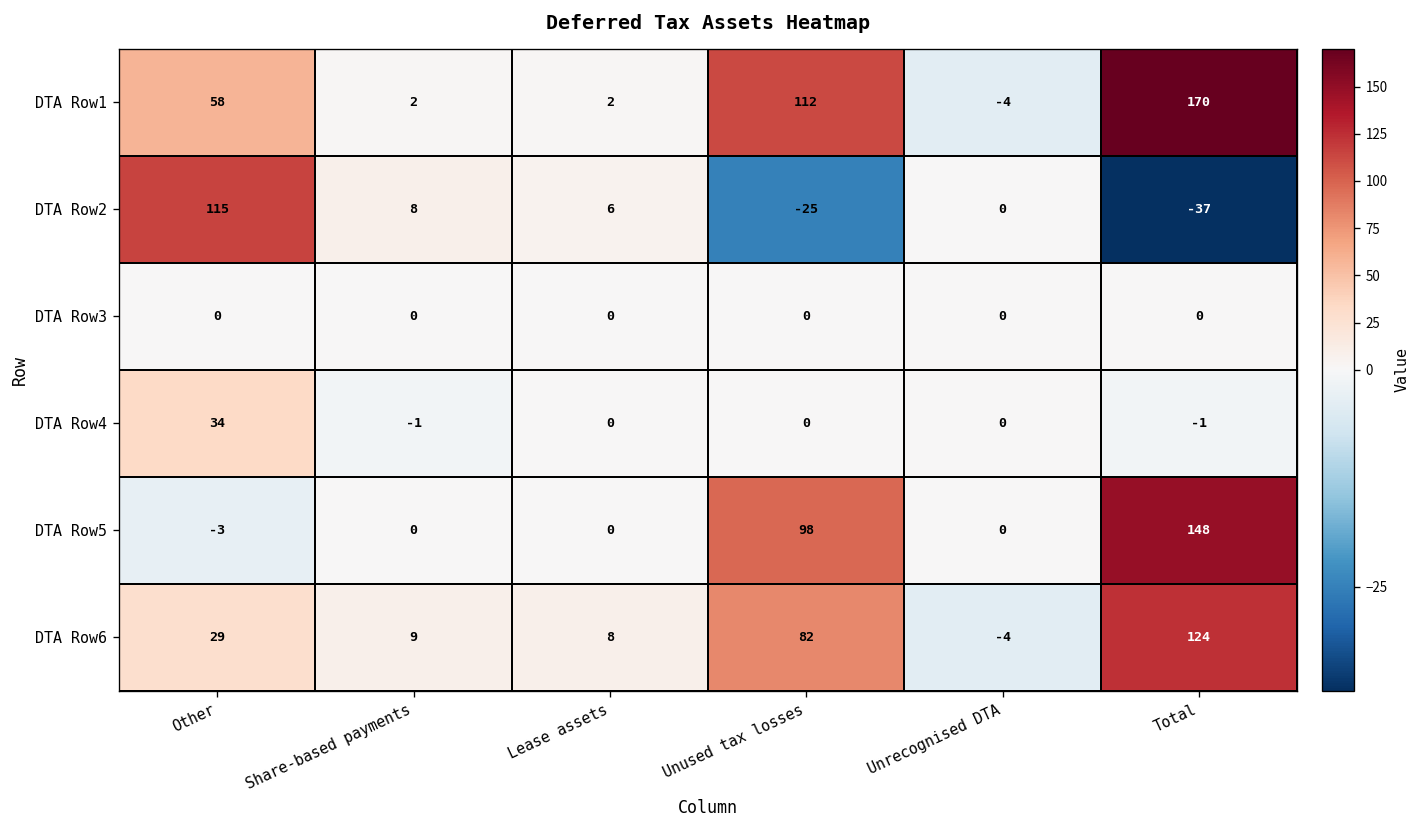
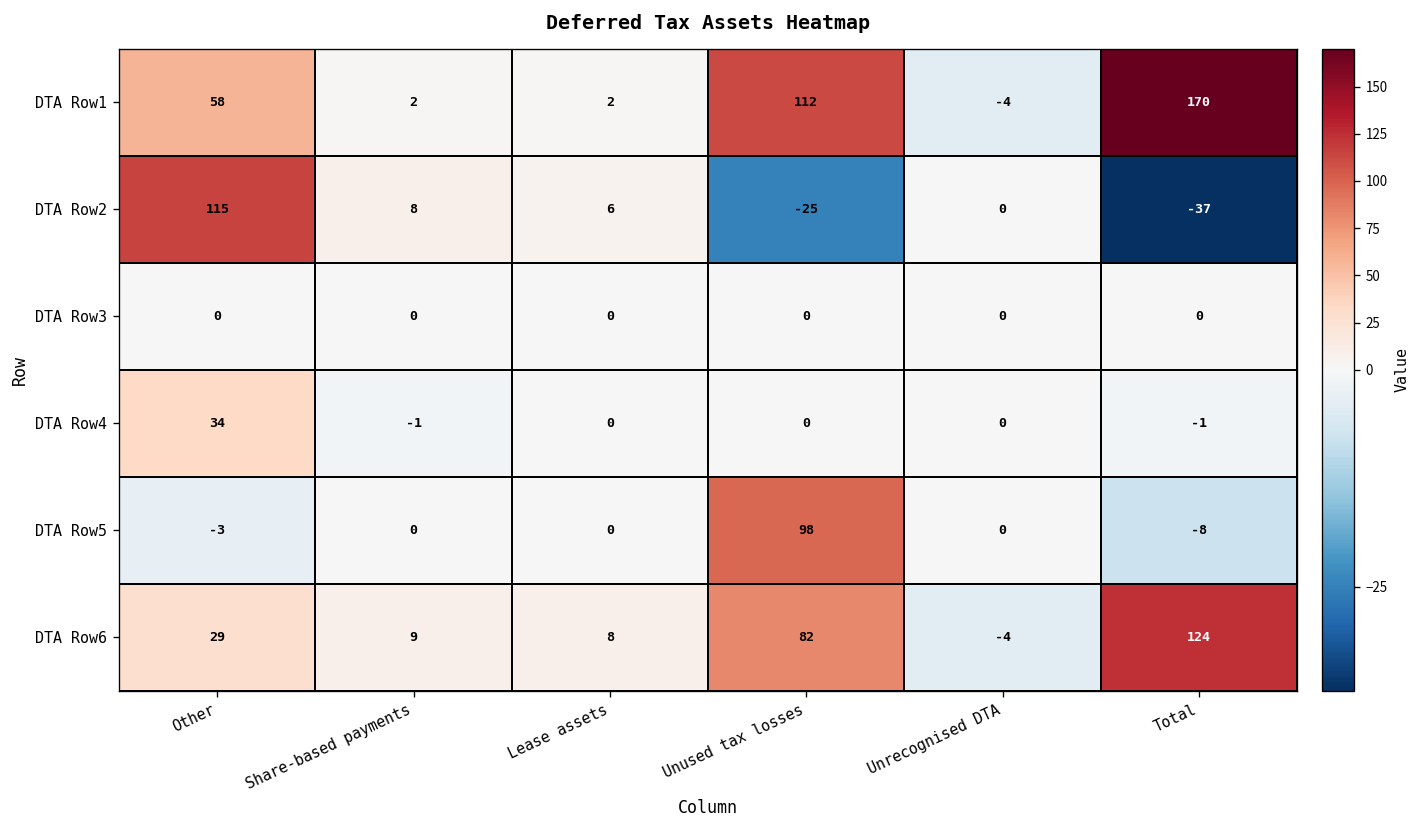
  {
    "DTA Row1": {
      "Other": 58,
      "Share-based payments": 2,
      "Lease assets": 2,
      "Unused tax losses": 112,
      "Unrecognised DTA": -4,
      "Total": 170
    },
    "DTA Row2": {
      "Other": 115,
      "Share-based payments": 8,
      "Lease assets": 6,
      "Unused tax losses": -25,
      "Unrecognised DTA": 0,
      "Total": -37
    },
    "DTA Row3": {
      "Other": 0,
      "Share-based payments": 0,
      "Lease assets": 0,
      "Unused tax losses": 0,
      "Unrecognised DTA": 0,
      "Total": 0
    },
    "DTA Row4": {
      "Other": 34,
      "Share-based payments": -1,
      "Lease assets": 0,
      "Unused tax losses": 0,
      "Unrecognised DTA": 0,
      "Total": -1
    },
    "DTA Row5": {
      "Other": -3,
      "Share-based payments": 0,
      "Lease assets": 0,
      "Unused tax losses": 98,
      "Unrecognised DTA": 0,
-     "Total": 148
+     "Total": -8
    },
    "DTA Row6": {
      "Other": 29,
      "Share-based payments": 9,
      "Lease assets": 8,
      "Unused tax losses": 82,
      "Unrecognised DTA": -4,
      "Total": 124
    }
  }
